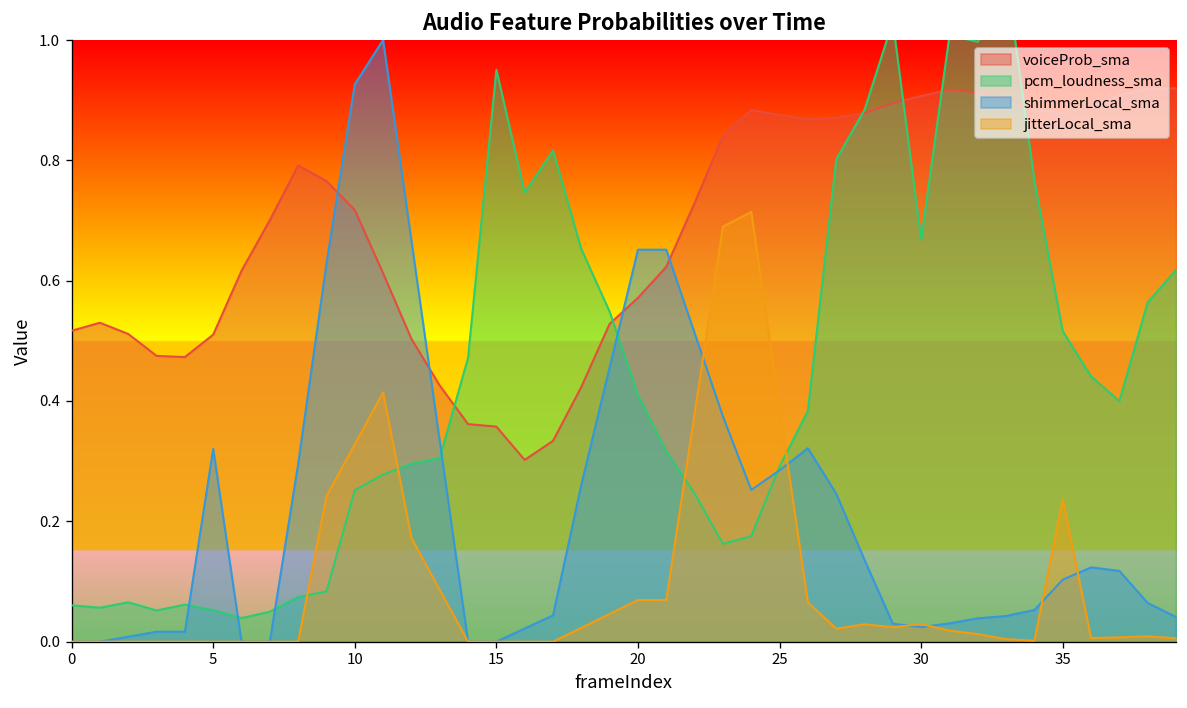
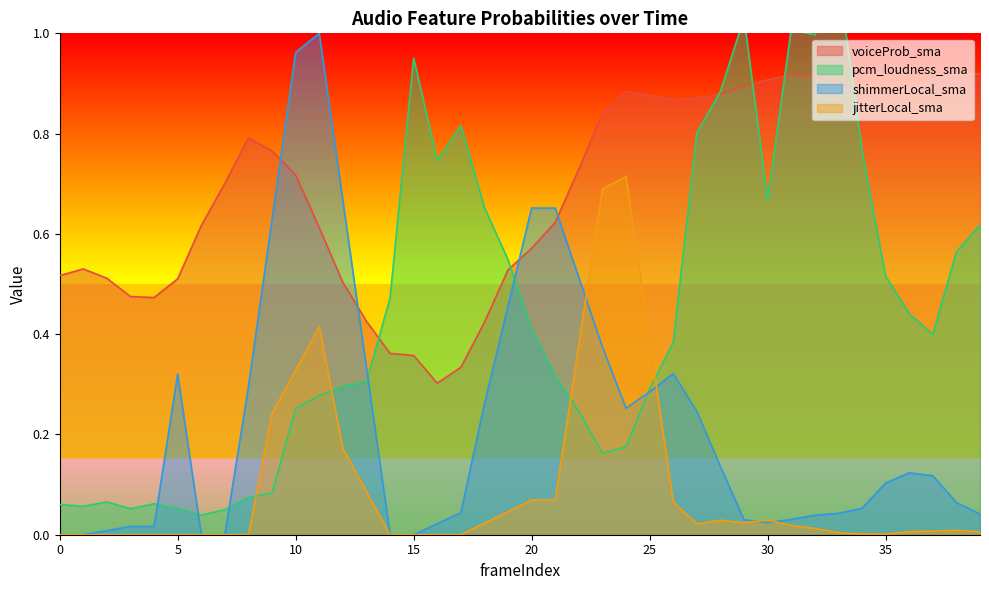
  {
    "voiceProb_sma": {
      "0": 0.52,
      "5": 0.51,
      "10": 0.72,
      "15": 0.36,
      "20": 0.57,
      "25": 0.88,
      "30": 0.91
    },
    "pcm_loudness_sma": {
      "0": 0.06,
      "5": 0.05,
      "10": 0.25,
      "15": 0.95,
      "20": 0.41,
      "25": 0.29,
      "30": 0.67,
      "35": 0.52
    },
    "shimmerLocal_sma": {
      "5": 0.32,
-     "10": 0.93,
+     "10": 0.96,
      "20": 0.65,
      "25": 0.28,
      "35": 0.10
    },
    "jitterLocal_sma": {
      "5": 0.00,
      "10": 0.33,
      "20": 0.07,
      "25": 0.39,
-     "35": 0.24
+     "35": 0.00
    }
  }
